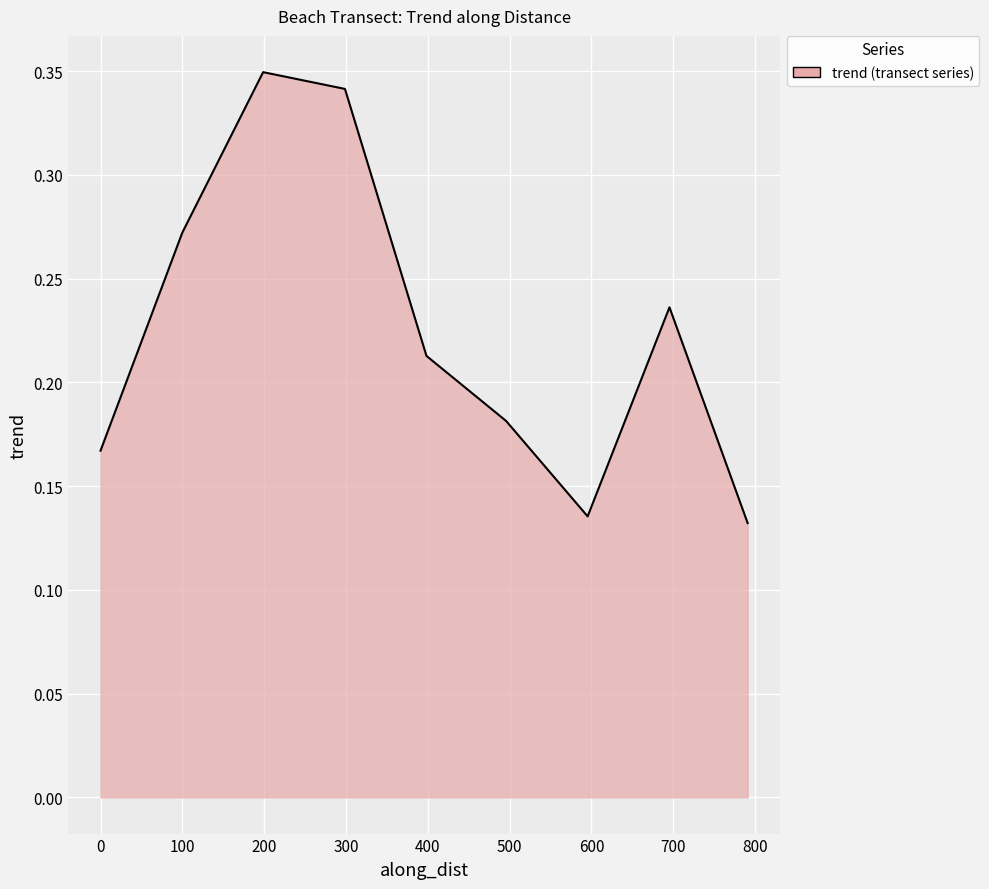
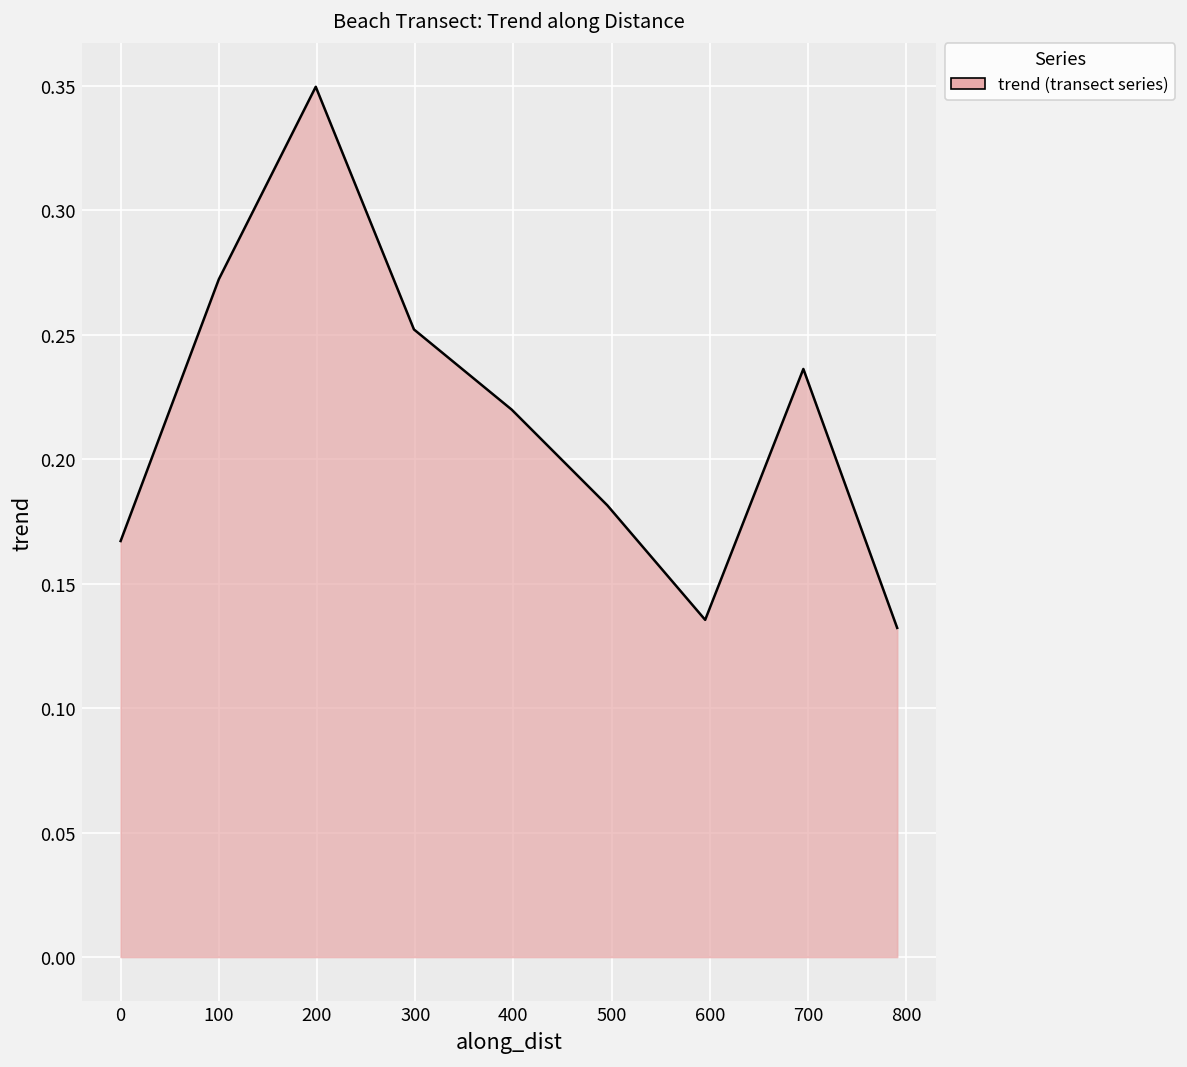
  {
    "0": 0.167,
    "100": 0.272,
    "200": 0.350,
-   "300": 0.341,
-   "400": 0.213
+   "300": 0.252,
+   "400": 0.220
  }
